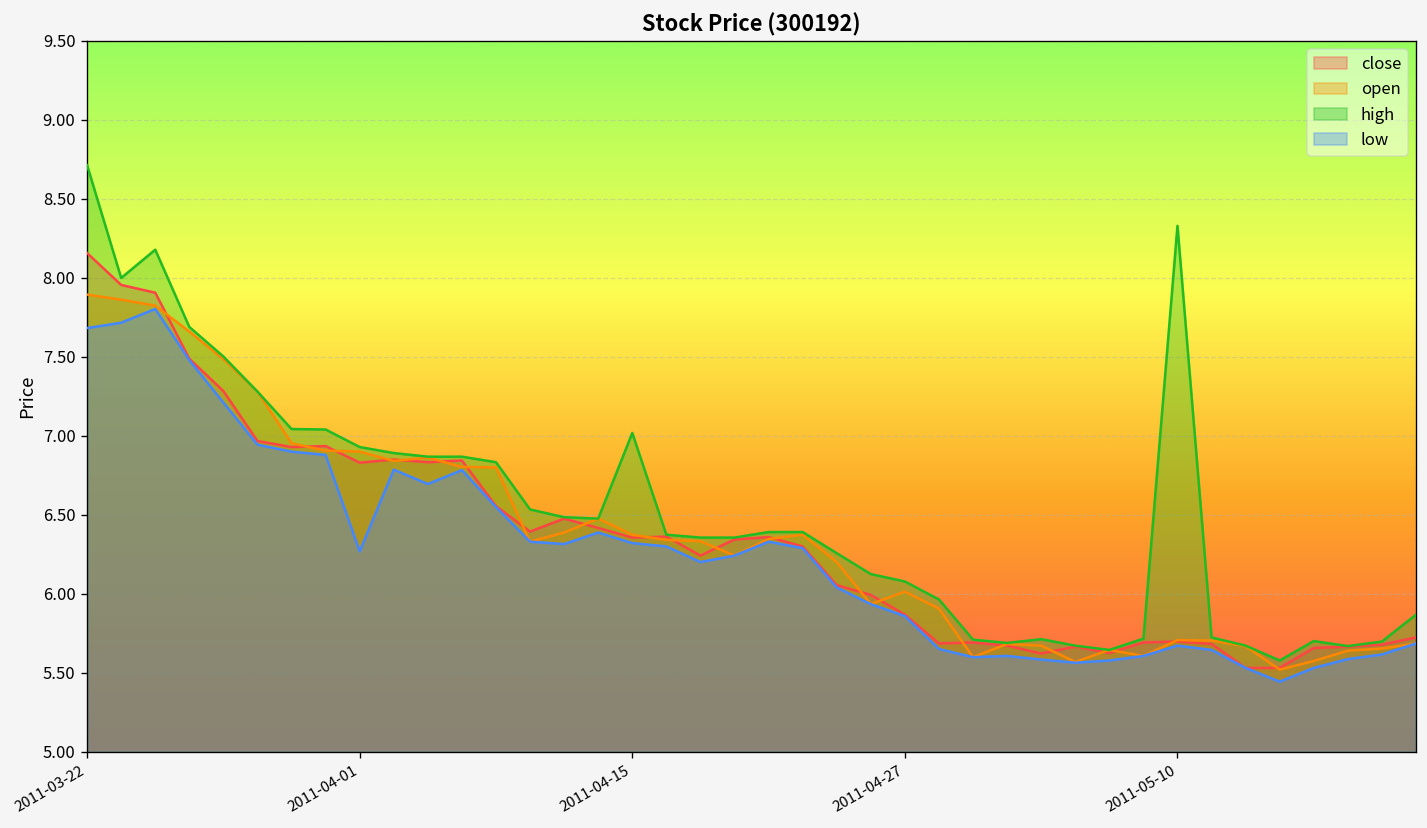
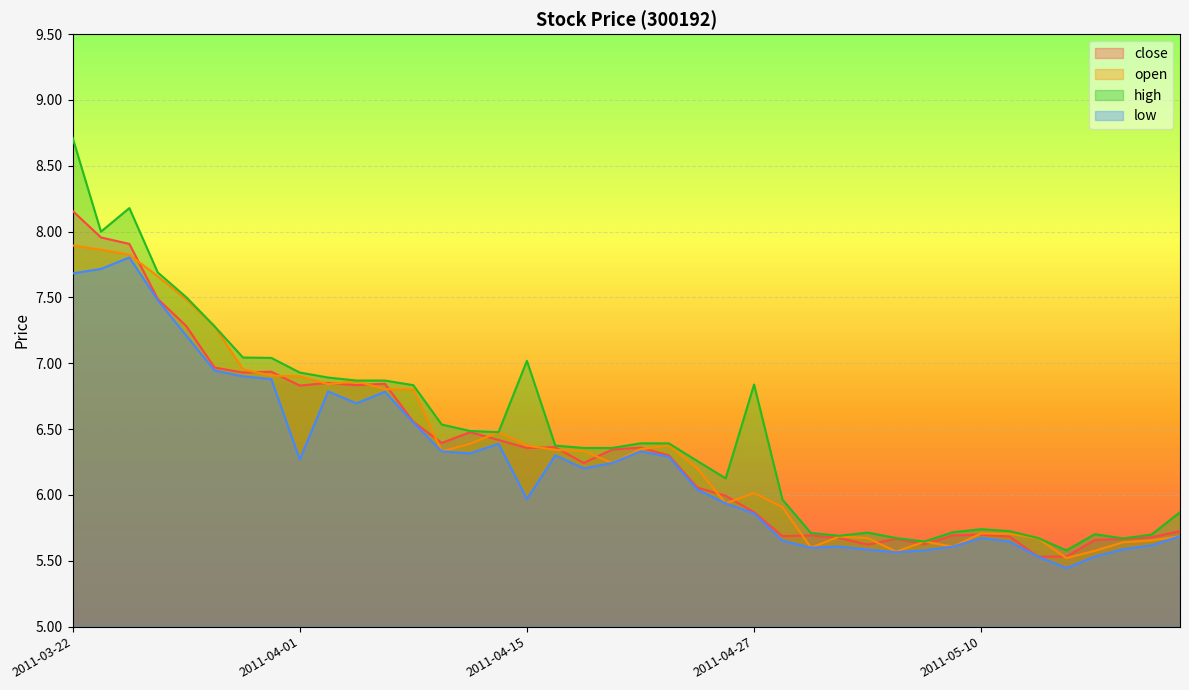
  {
    "high": {
      "2011-03-22": 8.71,
      "2011-04-01": 6.93,
      "2011-04-15": 7.02,
-     "2011-04-27": 6.08,
-     "2011-05-10": 8.33
+     "2011-04-27": 6.84,
+     "2011-05-10": 5.74
    },
    "low": {
      "2011-03-22": 7.68,
      "2011-04-01": 6.27,
-     "2011-04-15": 6.32,
+     "2011-04-15": 5.97,
      "2011-05-10": 5.67
    }
  }
